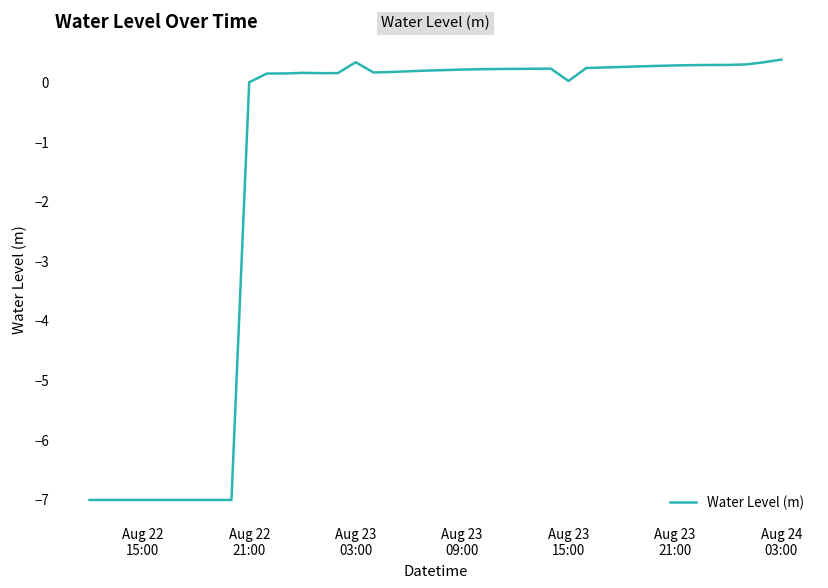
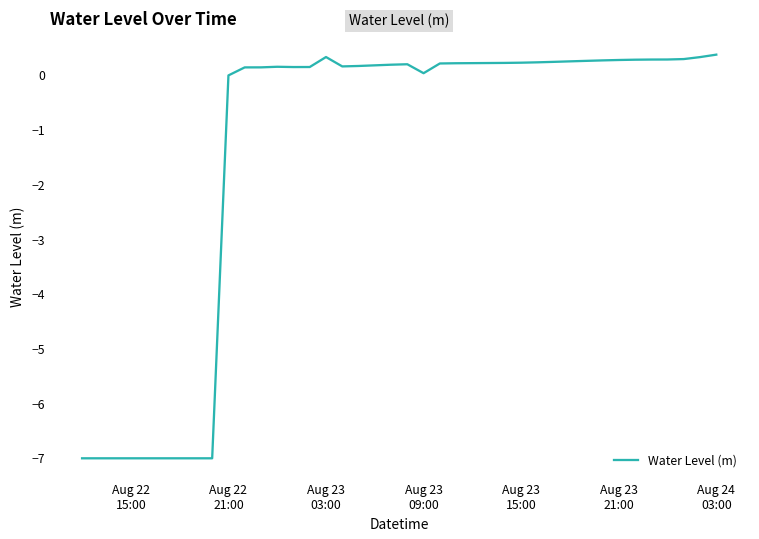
  {
    "Aug 22 15:00": -7.0,
    "Aug 22 21:00": 0.0,
    "Aug 23 03:00": 0.3,
-   "Aug 23 09:00": 0.2,
-   "Aug 23 15:00": 0.0,
+   "Aug 23 09:00": 0.0,
+   "Aug 23 15:00": 0.2,
    "Aug 23 21:00": 0.3,
    "Aug 24 03:00": 0.4
  }
